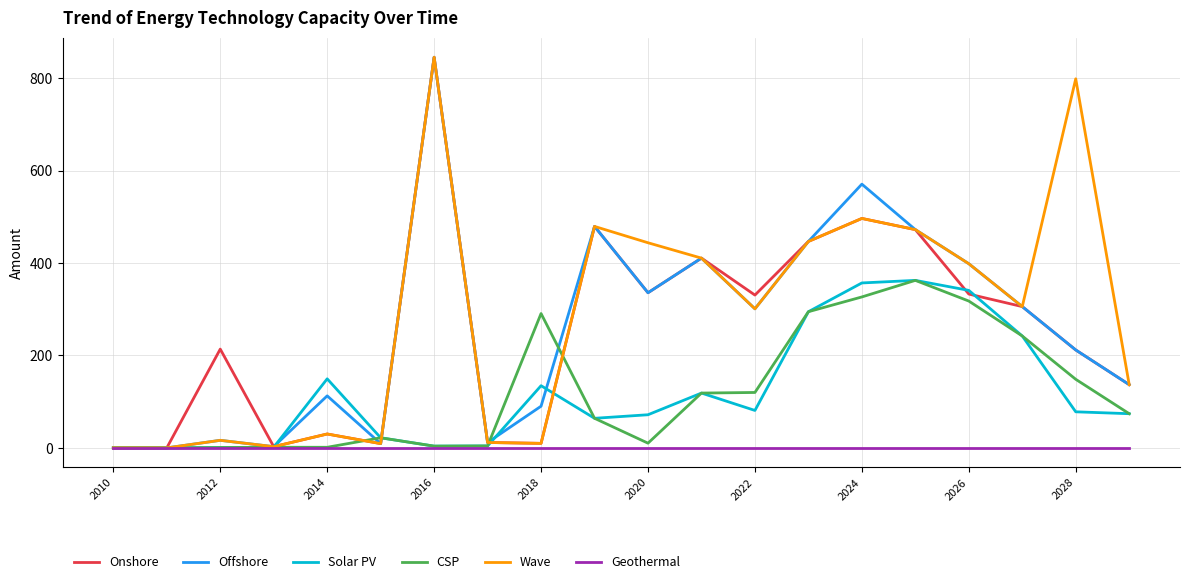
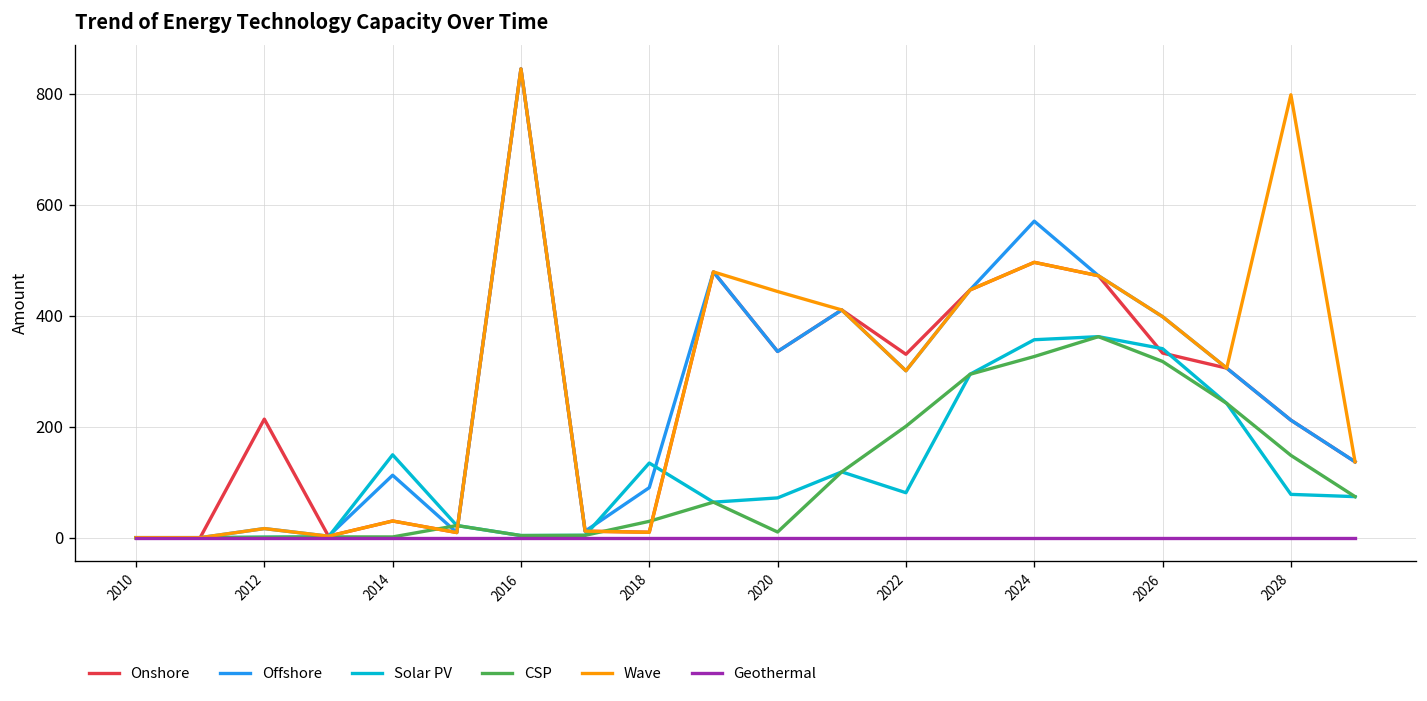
  {
    "Onshore": {
      "2012": 210,
      "2022": 330,
      "2026": 330
    },
    "CSP": {
-     "2018": 290,
+     "2018": 30,
      "2020": 10,
-     "2022": 120,
+     "2022": 200,
      "2024": 330,
      "2026": 320,
      "2028": 150
    },
    "Wave": {
      "2020": 440,
      "2028": 800
    },
    "Geothermal": {
      "2018": 0,
      "2020": 0,
      "2022": 0,
      "2024": 0,
      "2026": 0,
      "2028": 0
    }
  }
